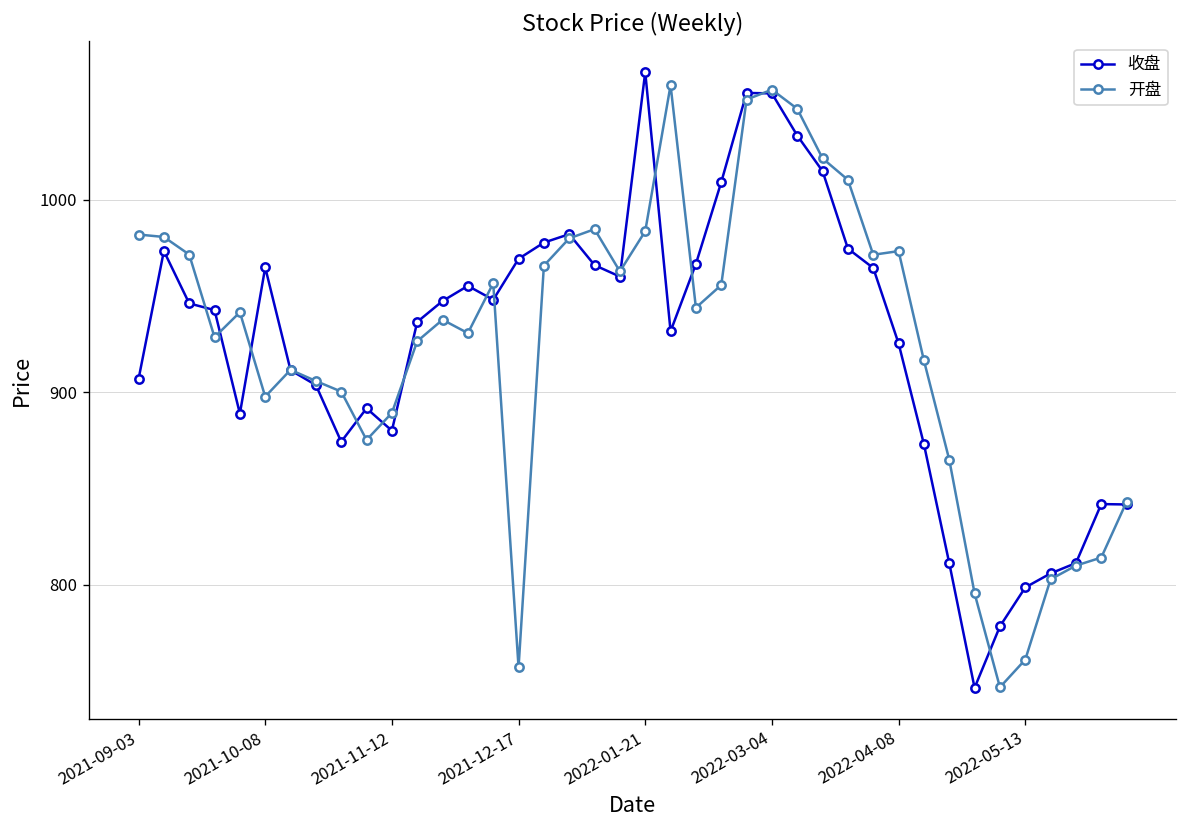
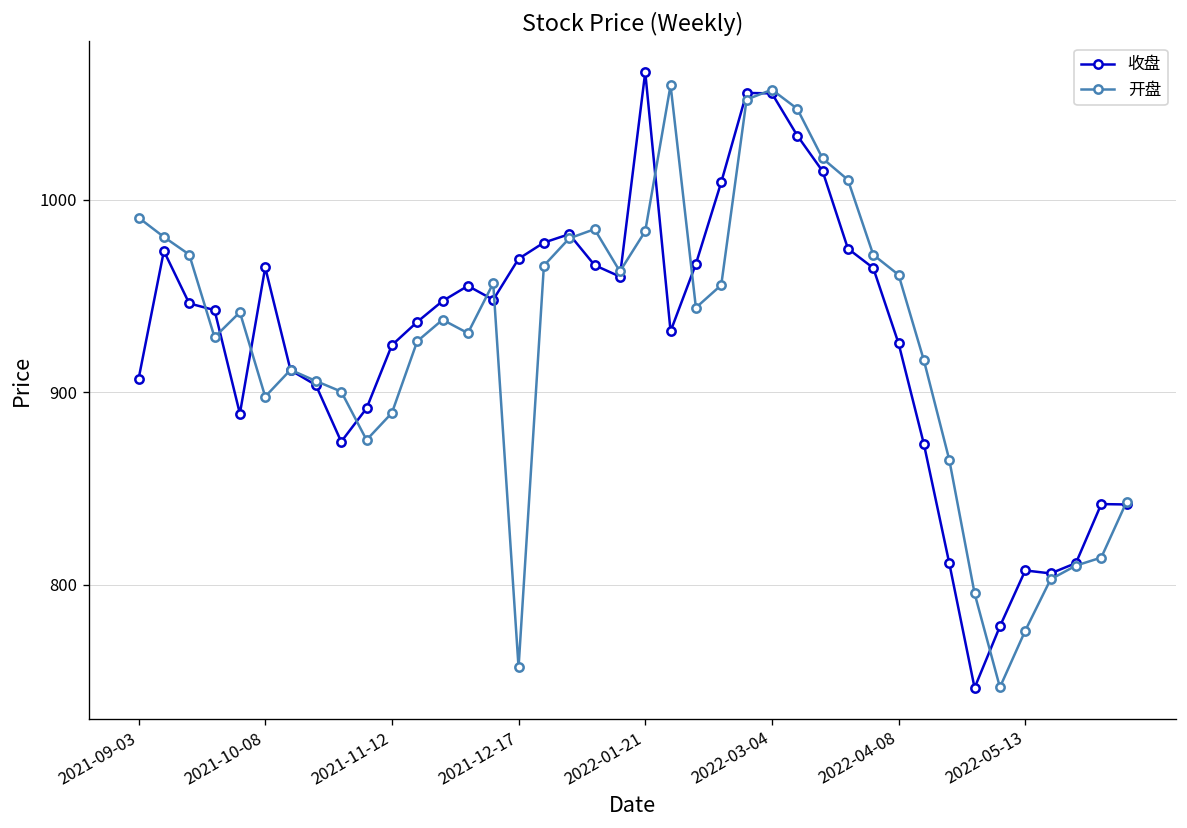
  {
    "收盘": {
      "2021-09-03": 907,
      "2021-10-08": 965,
-     "2021-11-12": 880,
+     "2021-11-12": 924,
      "2021-12-17": 969,
      "2022-01-21": 1066,
      "2022-03-04": 1055,
      "2022-04-08": 925,
-     "2022-05-13": 799
+     "2022-05-13": 808
    },
    "开盘": {
-     "2021-09-03": 982,
+     "2021-09-03": 991,
      "2021-10-08": 898,
      "2021-11-12": 889,
      "2021-12-17": 757,
      "2022-01-21": 984,
      "2022-03-04": 1057,
-     "2022-04-08": 973,
-     "2022-05-13": 761
+     "2022-04-08": 961,
+     "2022-05-13": 776
    }
  }
